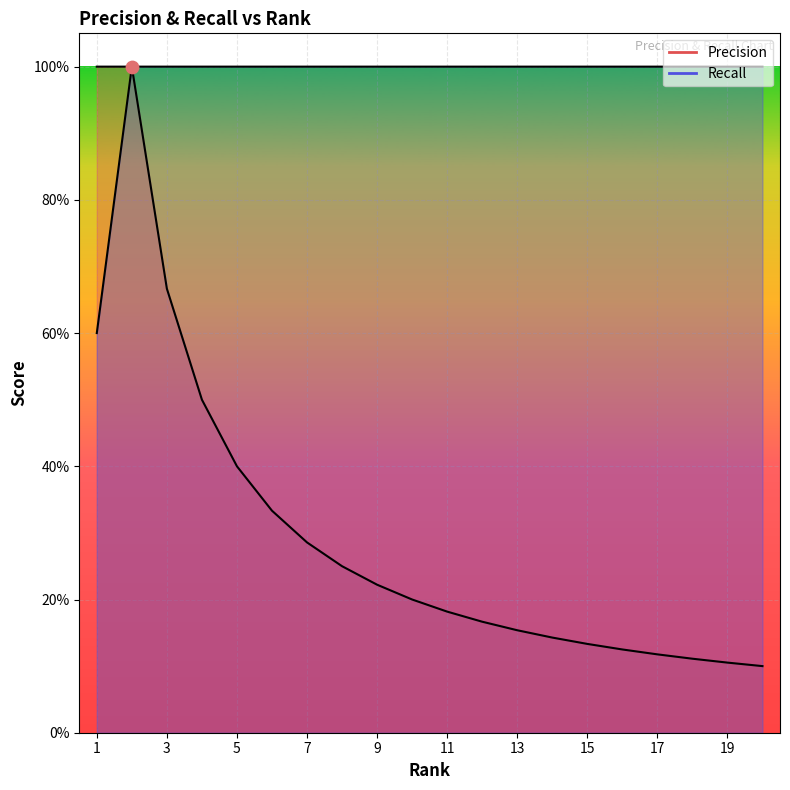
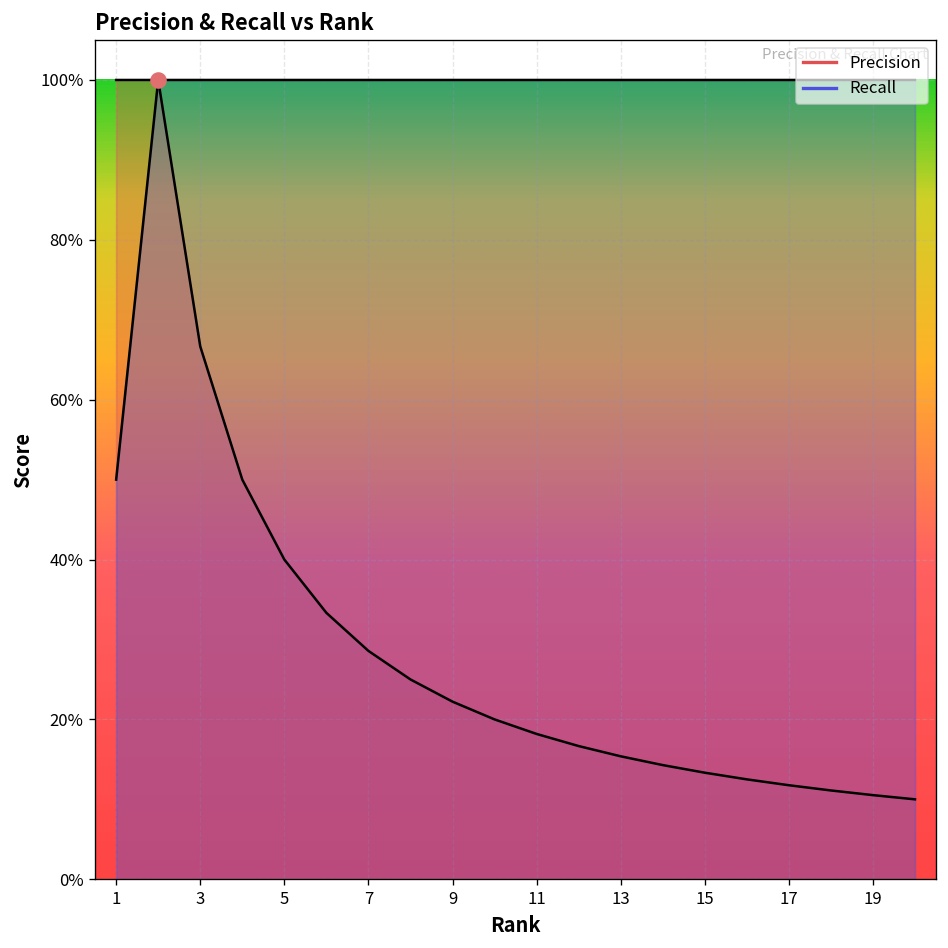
  {
    "Recall": {
-     "1": "60%",
+     "1": "50%",
      "3": "100%",
      "5": "100%",
      "7": "100%",
      "9": "100%",
      "11": "100%",
      "13": "100%",
      "15": "100%",
      "17": "100%"
    }
  }
